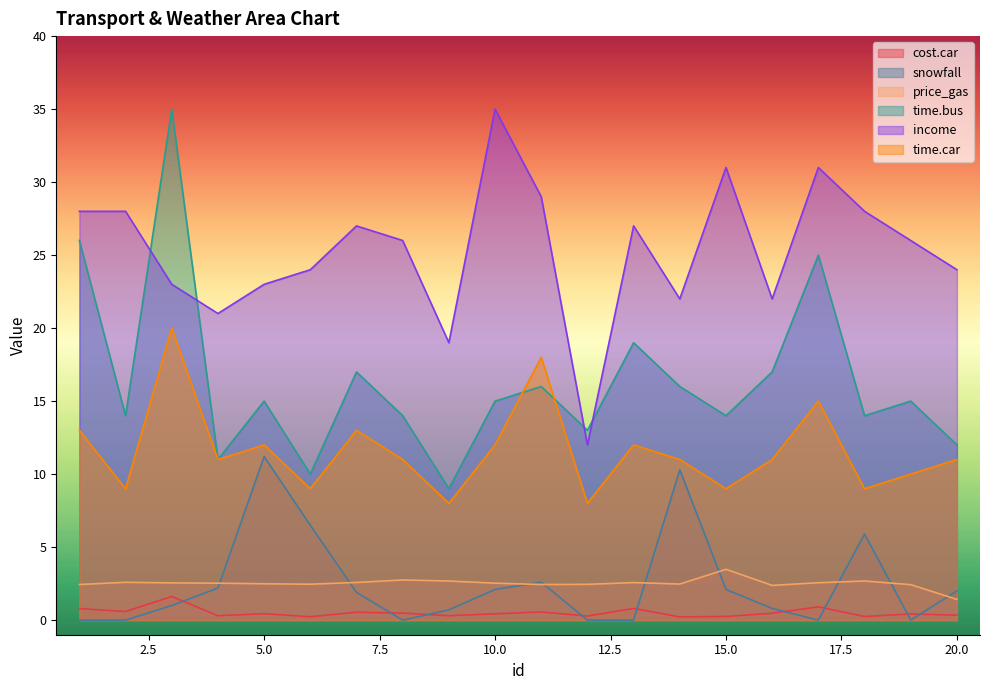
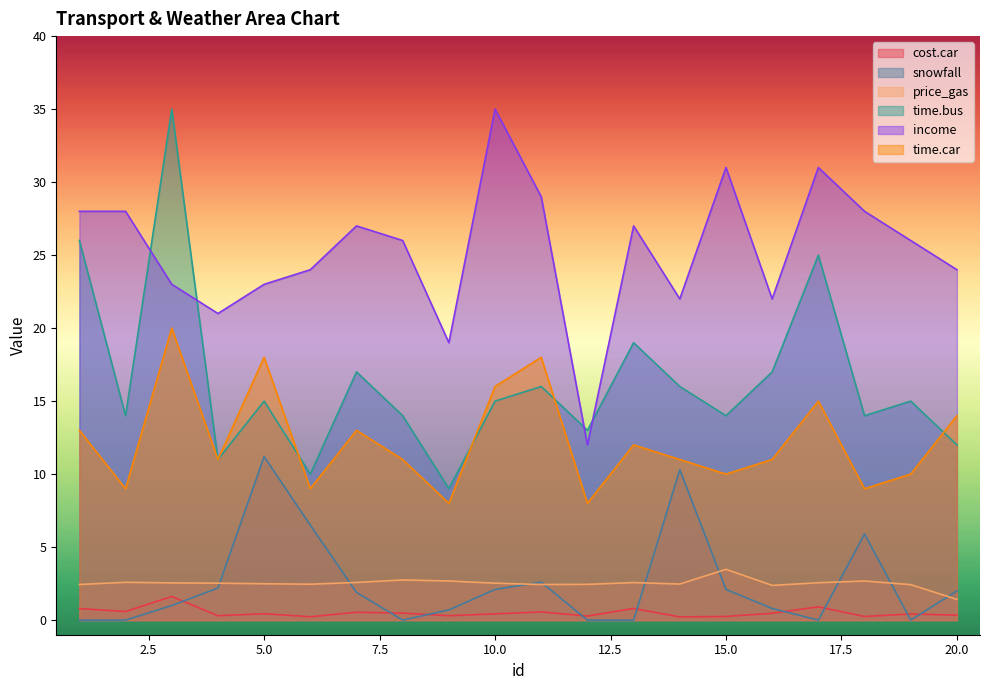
  {
    "cost.car": {
      "5.0": 0.4,
      "10.0": 0.4,
      "15.0": 0.3,
      "20.0": 0.3
    },
    "price_gas": {
      "5.0": 2.5,
      "10.0": 2.5,
      "15.0": 3.5,
      "20.0": 1.4
    },
    "income": {
      "5.0": 23,
      "10.0": 35,
      "15.0": 31,
      "20.0": 24
    },
    "time.car": {
-     "5.0": 12,
-     "10.0": 12,
-     "15.0": 9,
-     "20.0": 11
+     "5.0": 18,
+     "10.0": 16,
+     "15.0": 10,
+     "20.0": 14
    }
  }
